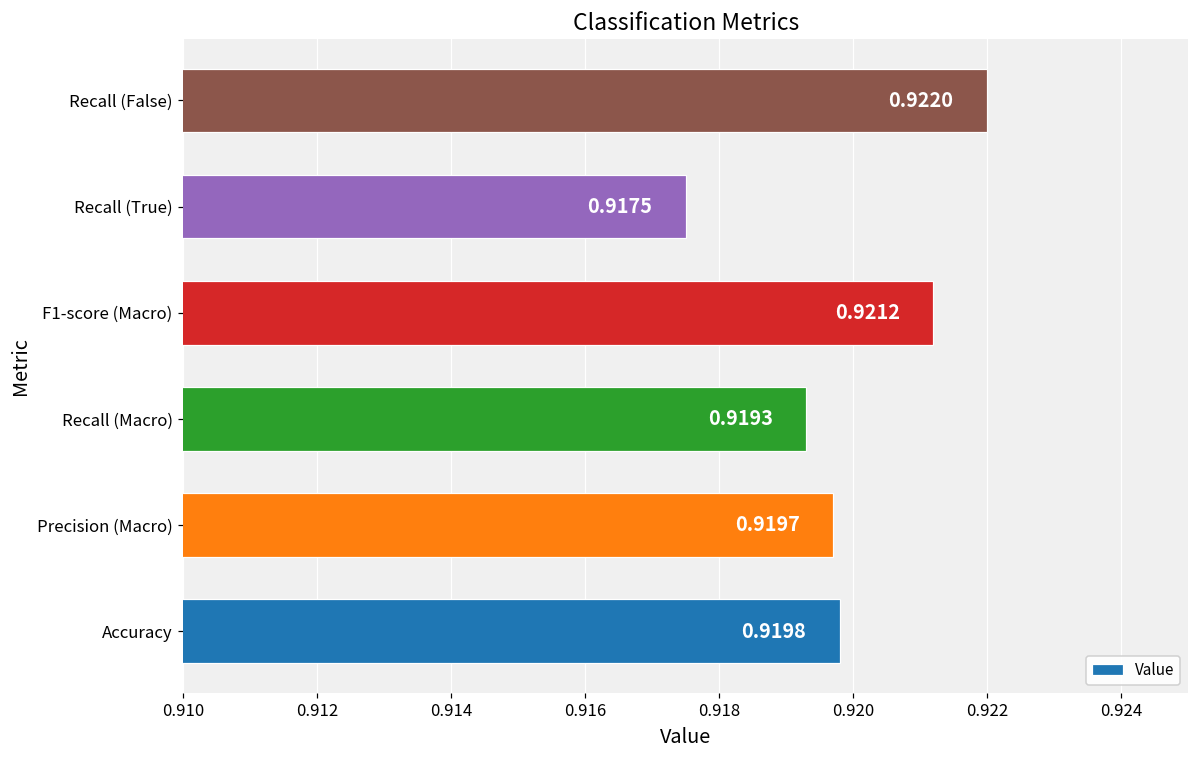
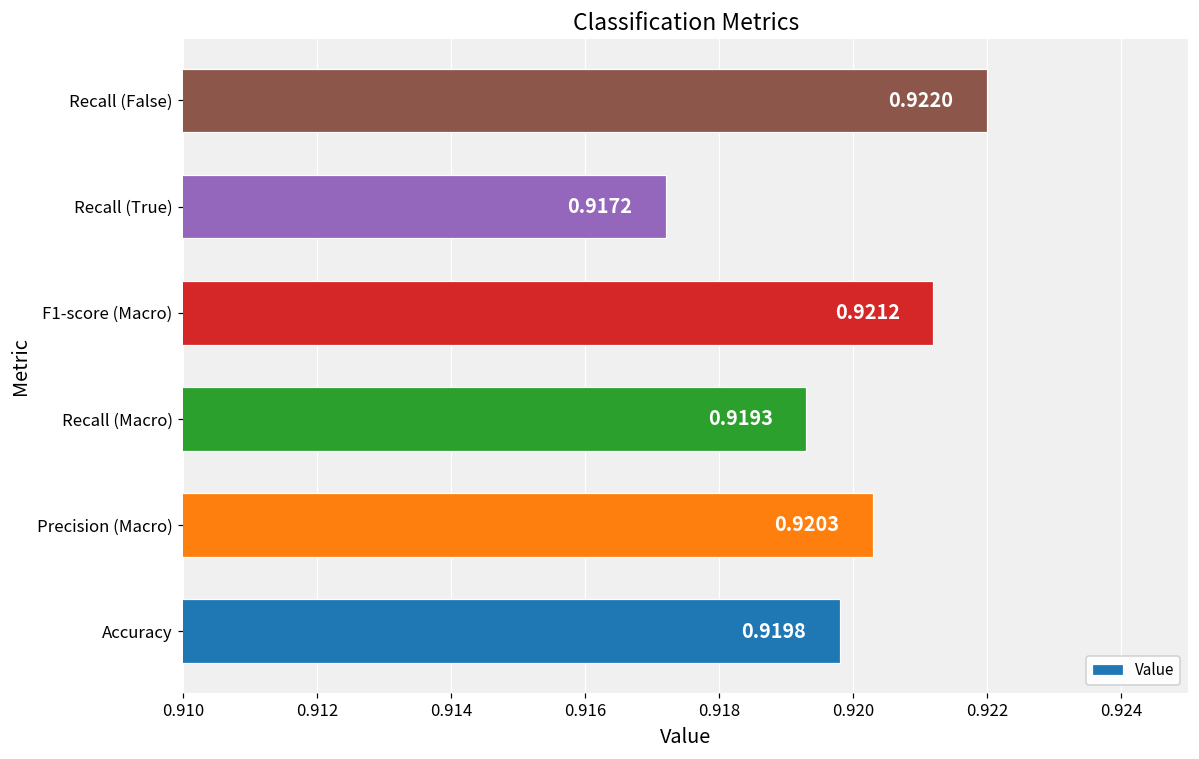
  {
    "Recall (False)": 0.9220,
-   "Recall (True)": 0.9175,
+   "Recall (True)": 0.9172,
    "F1-score (Macro)": 0.9212,
    "Recall (Macro)": 0.9193,
-   "Precision (Macro)": 0.9197,
+   "Precision (Macro)": 0.9203,
    "Accuracy": 0.9198
  }
